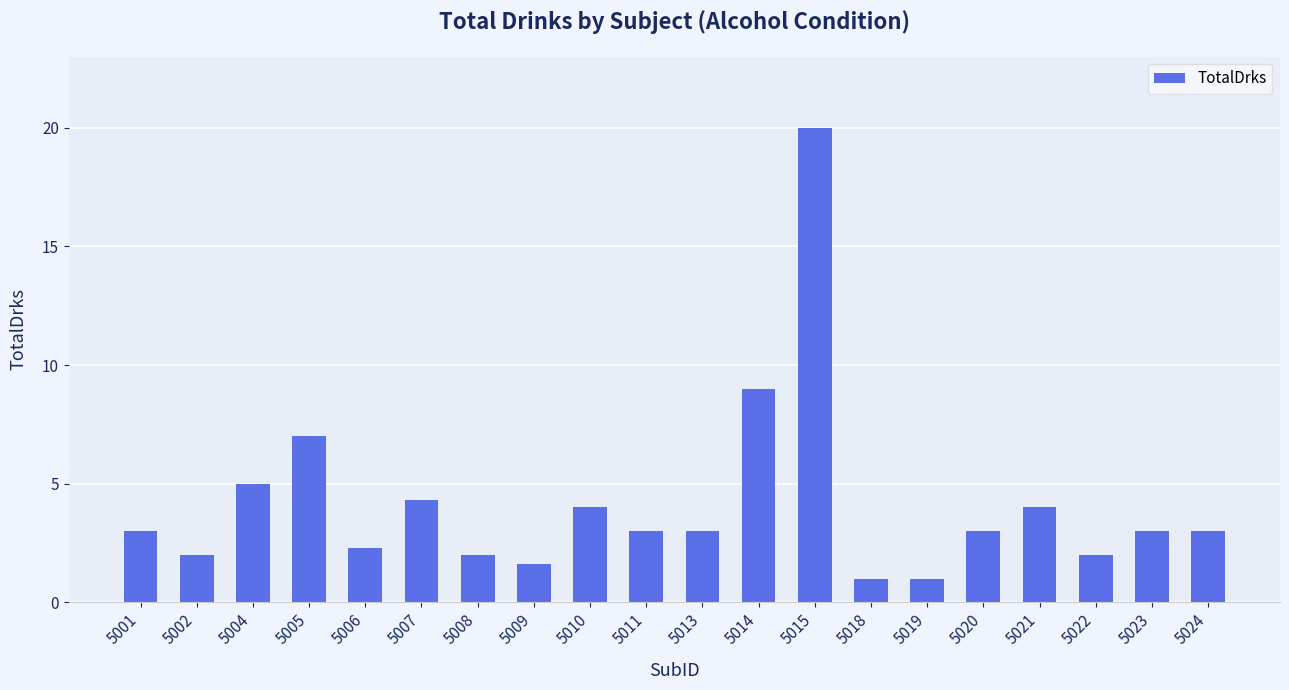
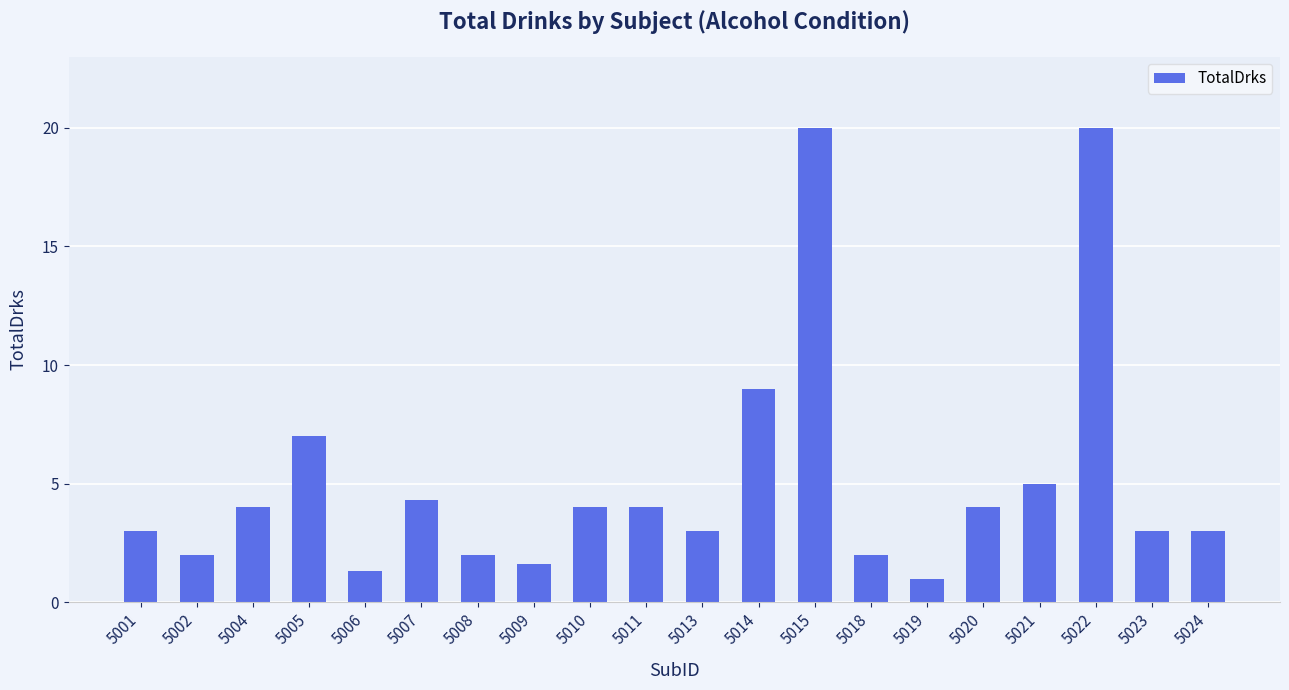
  {
    "5001": 3.0,
    "5002": 2.0,
-   "5004": 5,
+   "5004": 4,
    "5005": 7.0,
-   "5006": 2.3,
+   "5006": 1.3,
    "5007": 4.3,
    "5008": 2.0,
    "5009": 1.6,
    "5010": 4.0,
-   "5011": 3,
+   "5011": 4,
    "5013": 3.0,
    "5014": 9.0,
    "5015": 20.0,
-   "5018": 1,
+   "5018": 2,
    "5019": 1.0,
-   "5020": 3,
-   "5021": 4,
-   "5022": 2,
+   "5020": 4,
+   "5021": 5,
+   "5022": 20,
    "5023": 3.0,
    "5024": 3.0
  }
